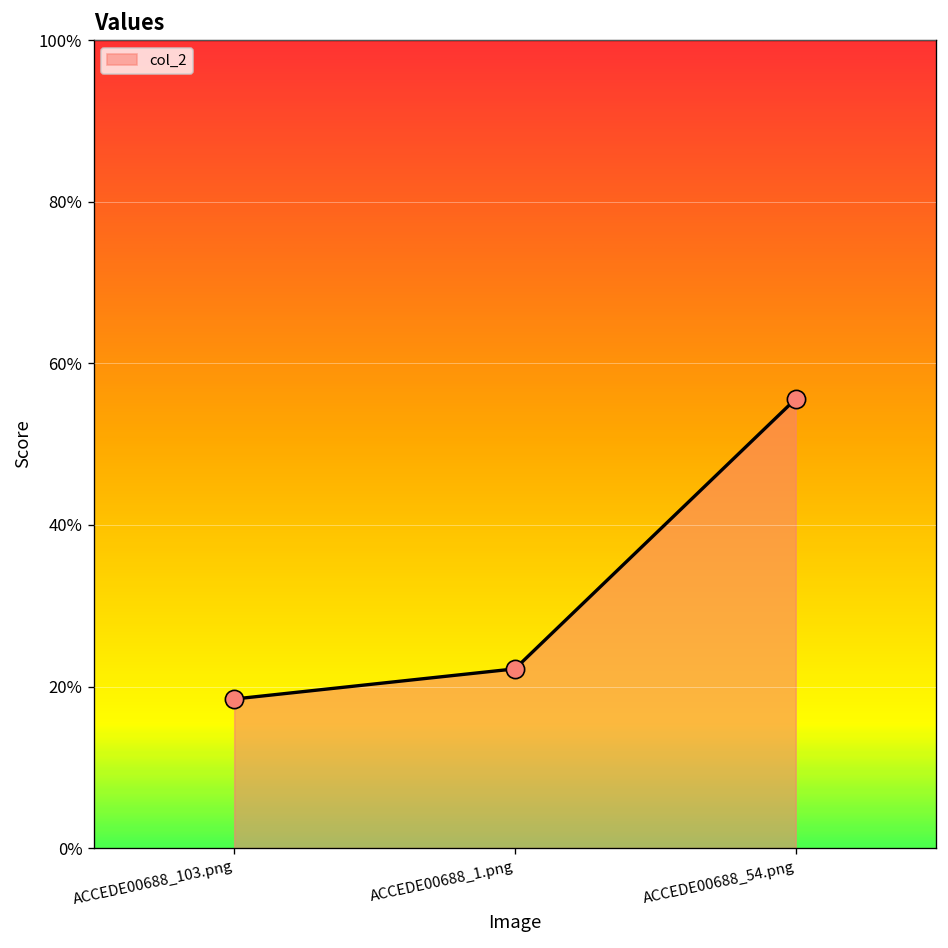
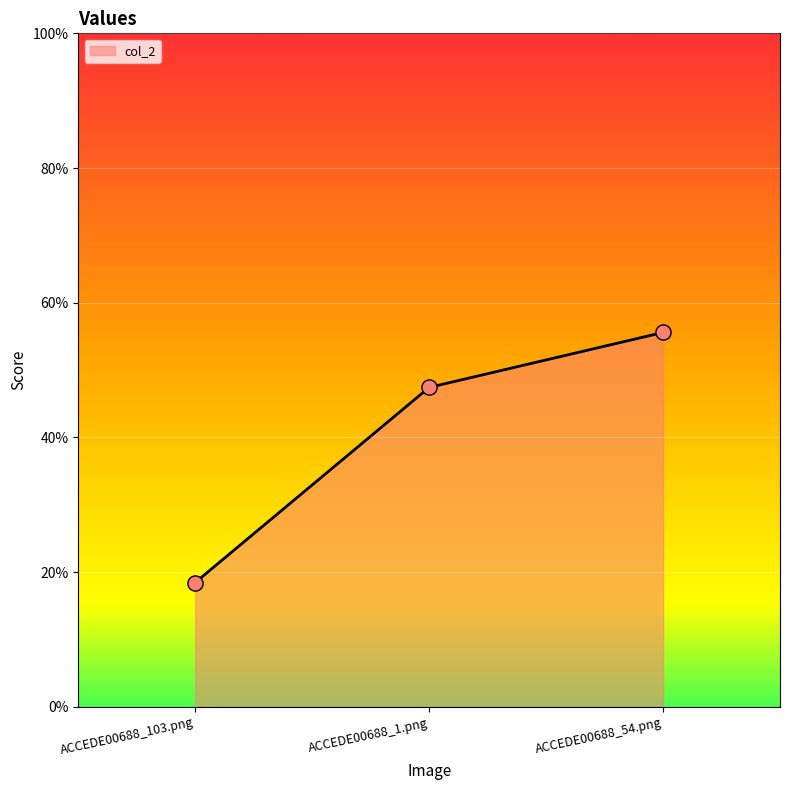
  {
    "ACCEDE00688_103.png": "18%",
-   "ACCEDE00688_1.png": "22%",
+   "ACCEDE00688_1.png": "47%",
    "ACCEDE00688_54.png": "56%"
  }
